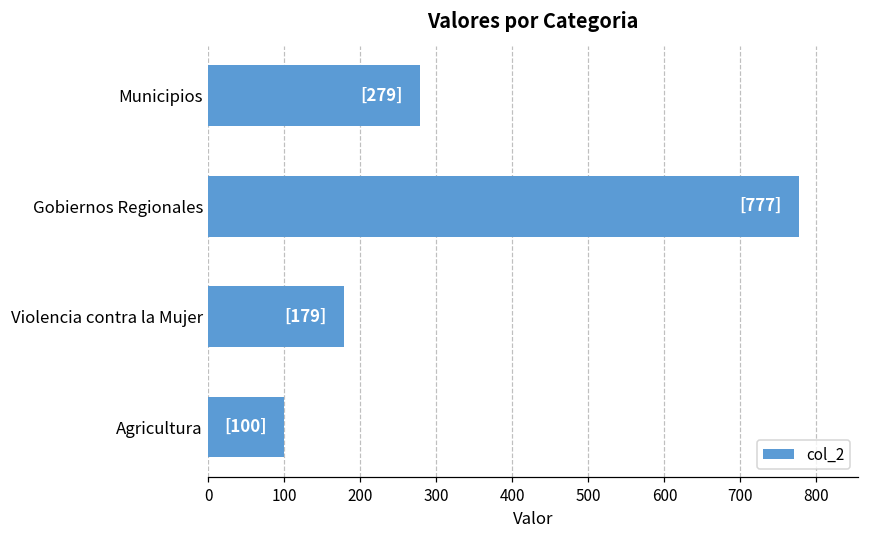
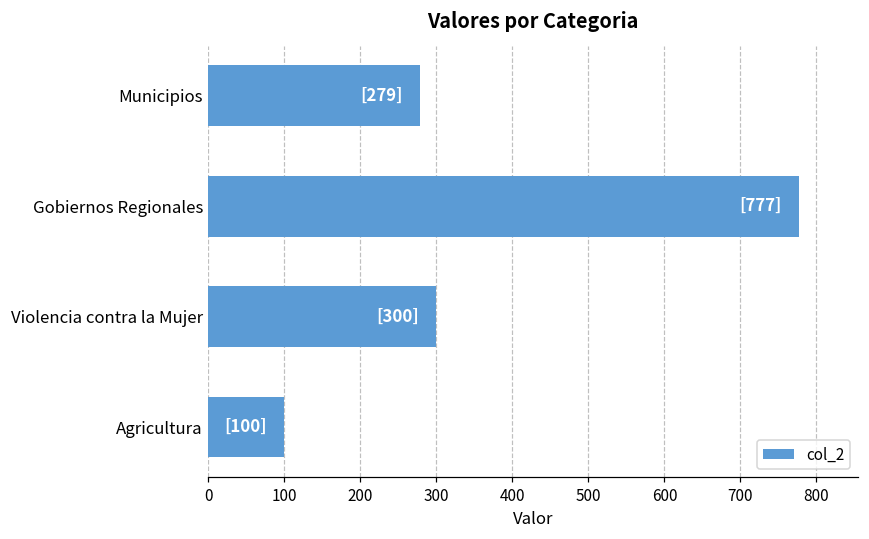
  {
    "Municipios": "279]",
    "Gobiernos Regionales": "777]",
-   "Violencia contra la Mujer": "179]",
+   "Violencia contra la Mujer": "300]",
    "Agricultura": "100]"
  }
